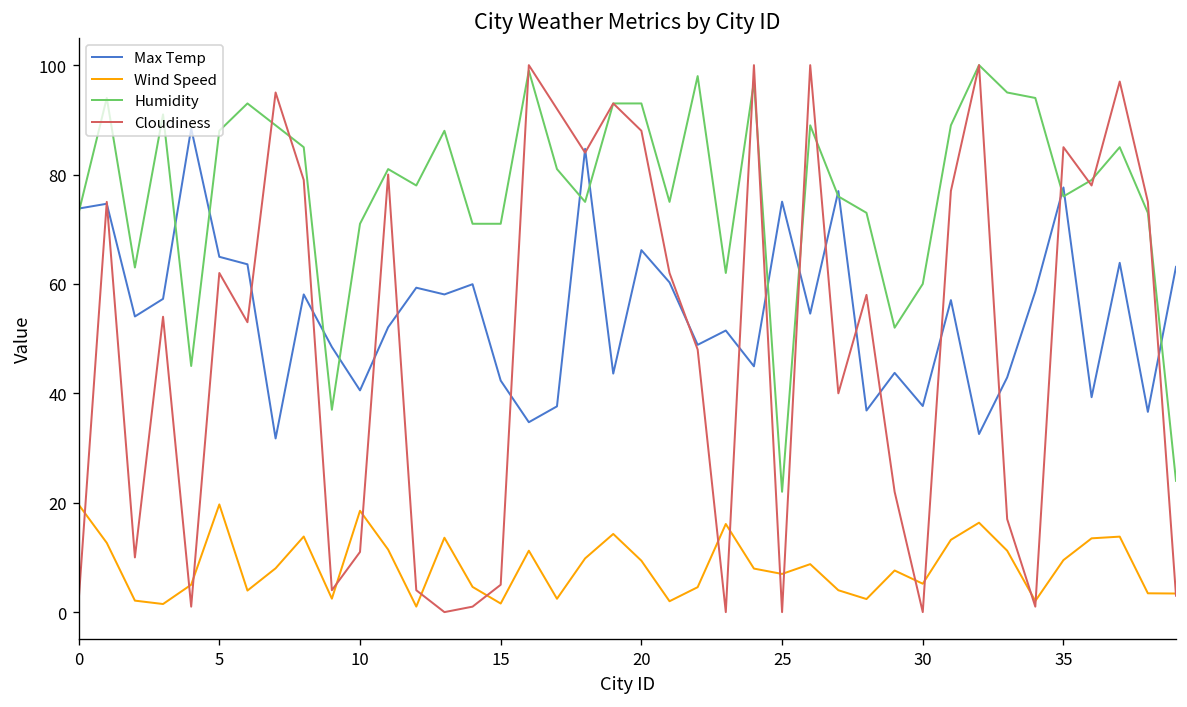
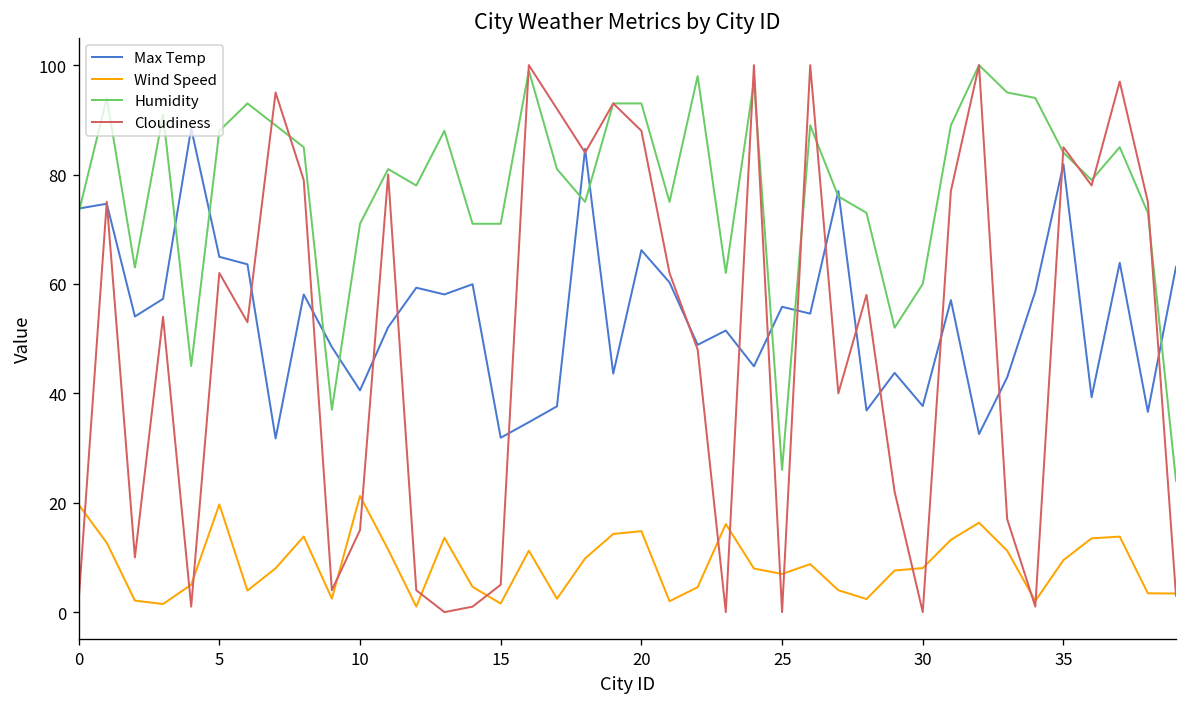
  {
    "Max Temp": {
      "0": 74,
      "5": 65,
      "10": 41,
-     "15": 42,
+     "15": 32,
      "20": 66,
-     "25": 75,
+     "25": 56,
      "30": 38,
-     "35": 78
+     "35": 82
    },
    "Wind Speed": {
      "0": 20,
      "5": 20,
-     "10": 19,
+     "10": 21,
      "15": 2,
-     "20": 9,
+     "20": 15,
      "25": 7,
-     "30": 5,
+     "30": 8,
      "35": 10
    },
    "Humidity": {
      "0": 73,
      "10": 71,
      "15": 71,
      "20": 93,
-     "25": 22,
+     "25": 26,
      "30": 60,
-     "35": 76
+     "35": 84
    },
    "Cloudiness": {
      "0": 2,
      "5": 62,
-     "10": 11,
+     "10": 15,
      "15": 5,
      "20": 88,
      "25": 0,
      "30": 0,
      "35": 85
    }
  }
